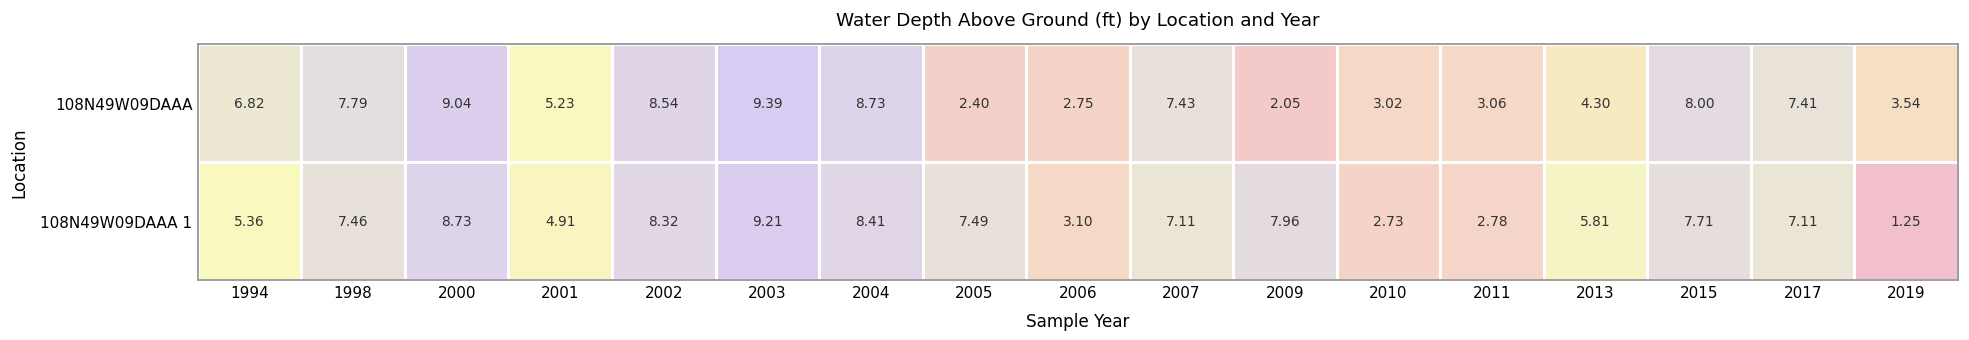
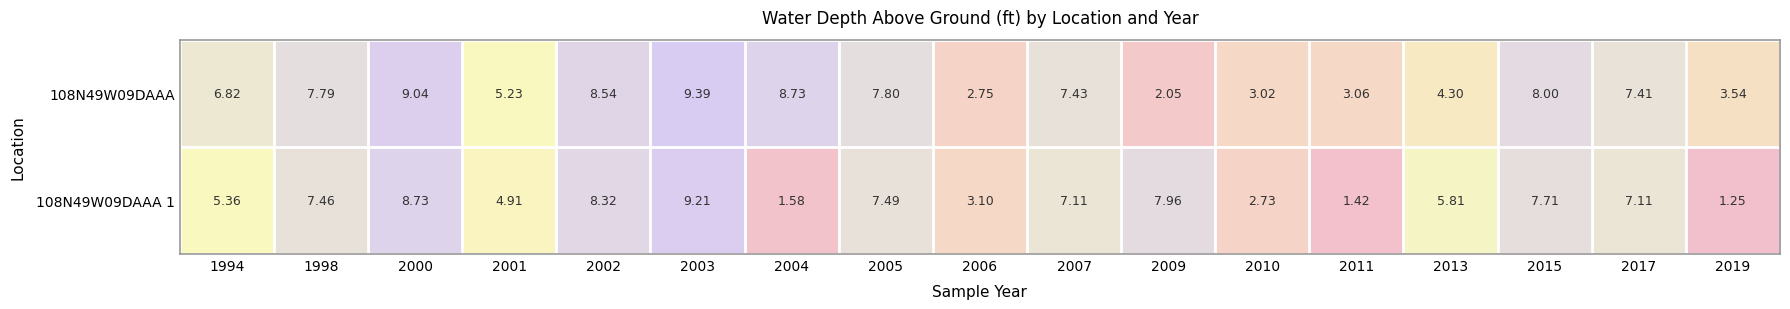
  {
    "108N49W09DAAA": {
      "1994": 6.82,
      "1998": 7.79,
      "2000": 9.04,
      "2001": 5.23,
      "2002": 8.54,
      "2003": 9.39,
      "2004": 8.73,
-     "2005": 2.40,
+     "2005": 7.80,
      "2006": 2.75,
      "2007": 7.43,
      "2009": 2.05,
      "2010": 3.02,
      "2011": 3.06,
      "2013": 4.30,
      "2015": 8.00,
      "2017": 7.41,
      "2019": 3.54
    },
    "108N49W09DAAA 1": {
      "1994": 5.36,
      "1998": 7.46,
      "2000": 8.73,
      "2001": 4.91,
      "2002": 8.32,
      "2003": 9.21,
-     "2004": 8.41,
+     "2004": 1.58,
      "2005": 7.49,
      "2006": 3.10,
      "2007": 7.11,
      "2009": 7.96,
      "2010": 2.73,
-     "2011": 2.78,
+     "2011": 1.42,
      "2013": 5.81,
      "2015": 7.71,
      "2017": 7.11,
      "2019": 1.25
    }
  }
